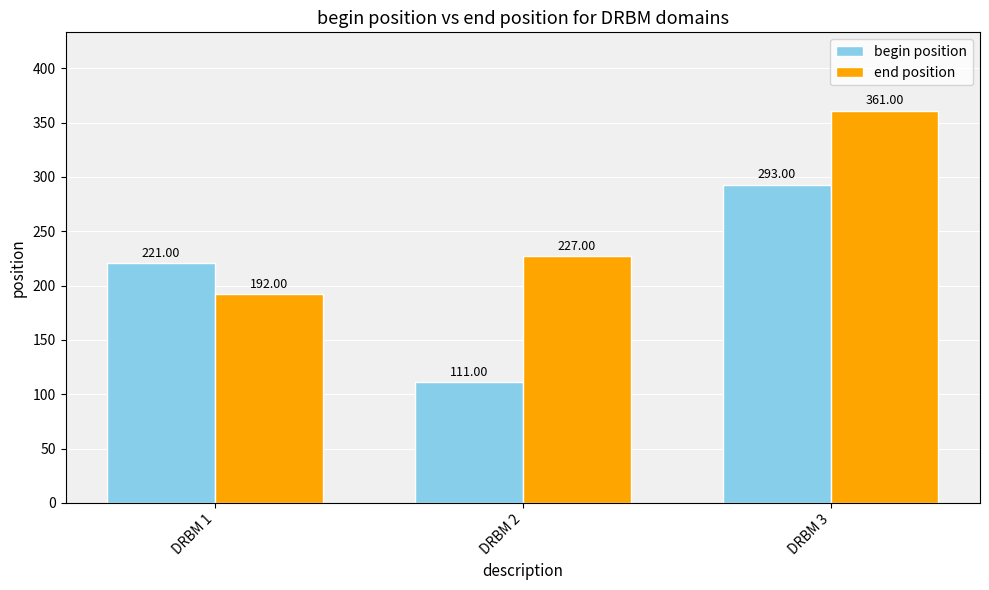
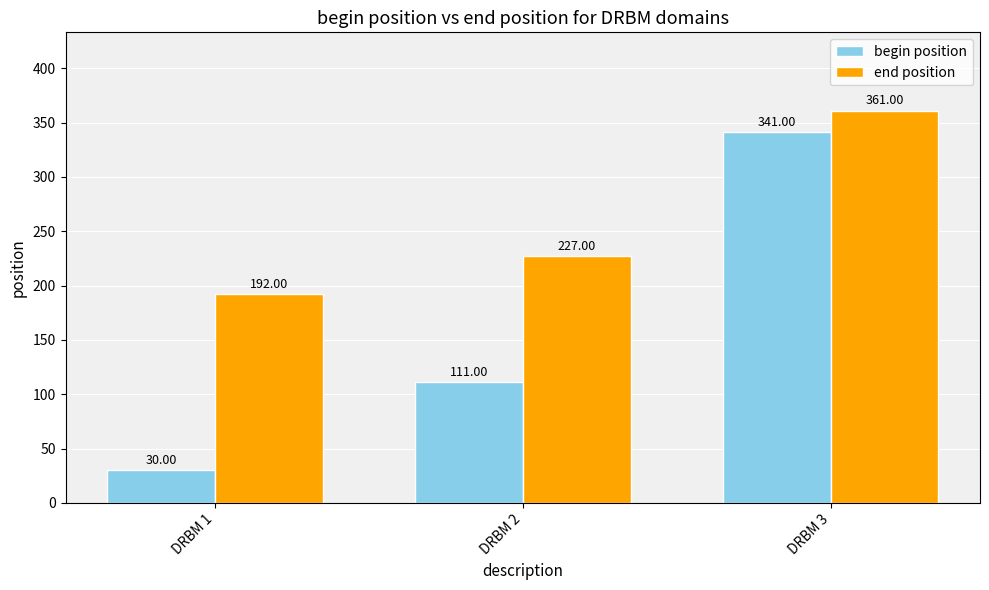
  {
    "begin position": {
-     "DRBM 1": 221.00,
+     "DRBM 1": 30.00,
      "DRBM 2": 111.00,
-     "DRBM 3": 293.00
+     "DRBM 3": 341.00
    },
    "end position": {
      "DRBM 1": 192.00,
      "DRBM 2": 227.00,
      "DRBM 3": 361.00
    }
  }
